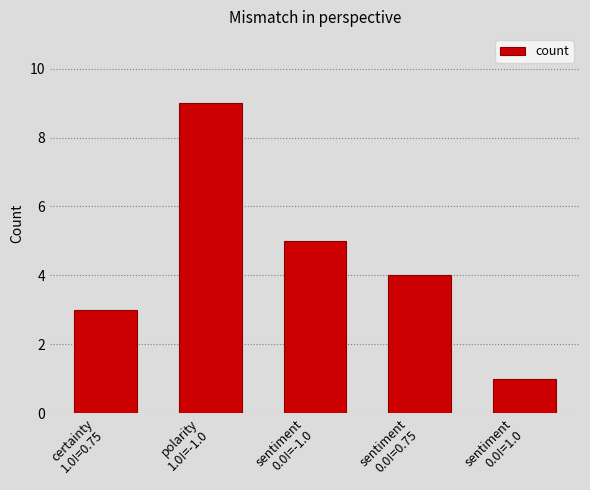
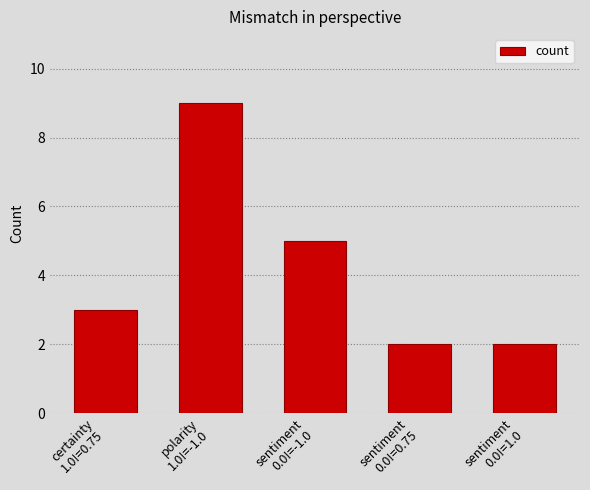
  {
    "certainty 1.0!=0.75": 3,
    "polarity 1.0!=-1.0": 9,
    "sentiment 0.0!=-1.0": 5,
-   "sentiment 0.0!=0.75": 4,
-   "sentiment 0.0!=1.0": 1
+   "sentiment 0.0!=0.75": 2,
+   "sentiment 0.0!=1.0": 2
  }
